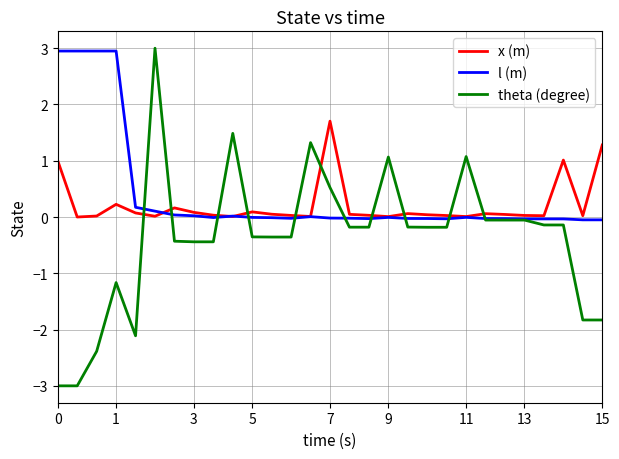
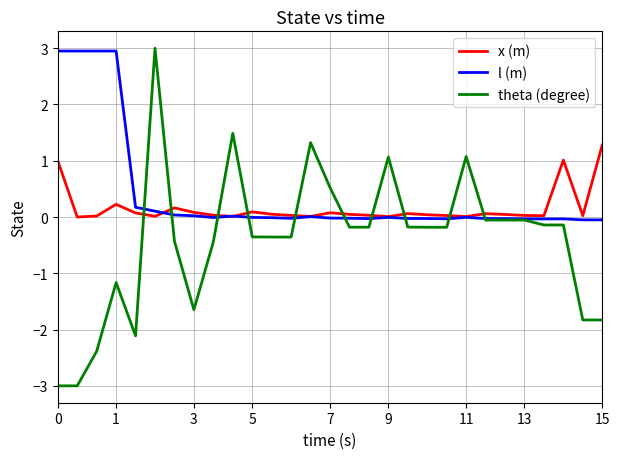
  {
    "x (m)": {
      "0": 1.0,
      "3": 0.1,
-     "7": 1.7
+     "7": 0.1
    },
    "l (m)": {
      "0": 3.0,
      "3": 0.0,
      "7": 0.0
    },
    "theta (degree)": {
      "0": -3.0,
-     "3": -0.4,
+     "3": -1.6,
      "7": 0.5
    }
  }
